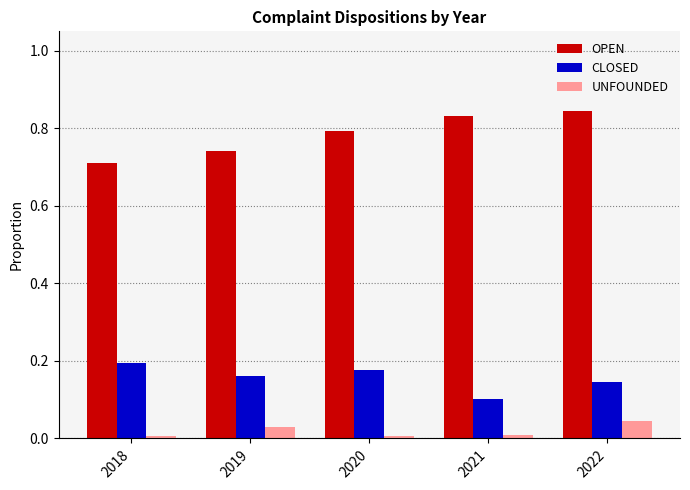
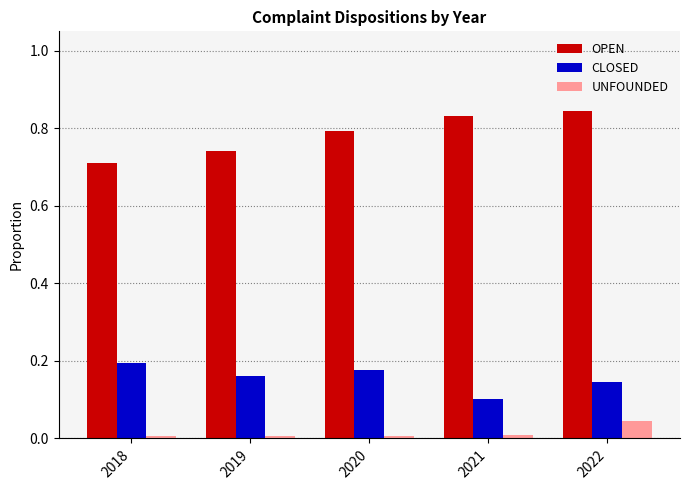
  {
    "OPEN": {
      "2018": 0.71,
      "2019": 0.74,
      "2020": 0.79,
      "2021": 0.83,
      "2022": 0.85
    },
    "CLOSED": {
      "2018": 0.19,
      "2019": 0.16,
      "2020": 0.18,
      "2021": 0.10,
      "2022": 0.15
    },
    "UNFOUNDED": {
-     "2019": 0.03,
+     "2019": 0.01,
      "2021": 0.01,
      "2022": 0.05
    }
  }
